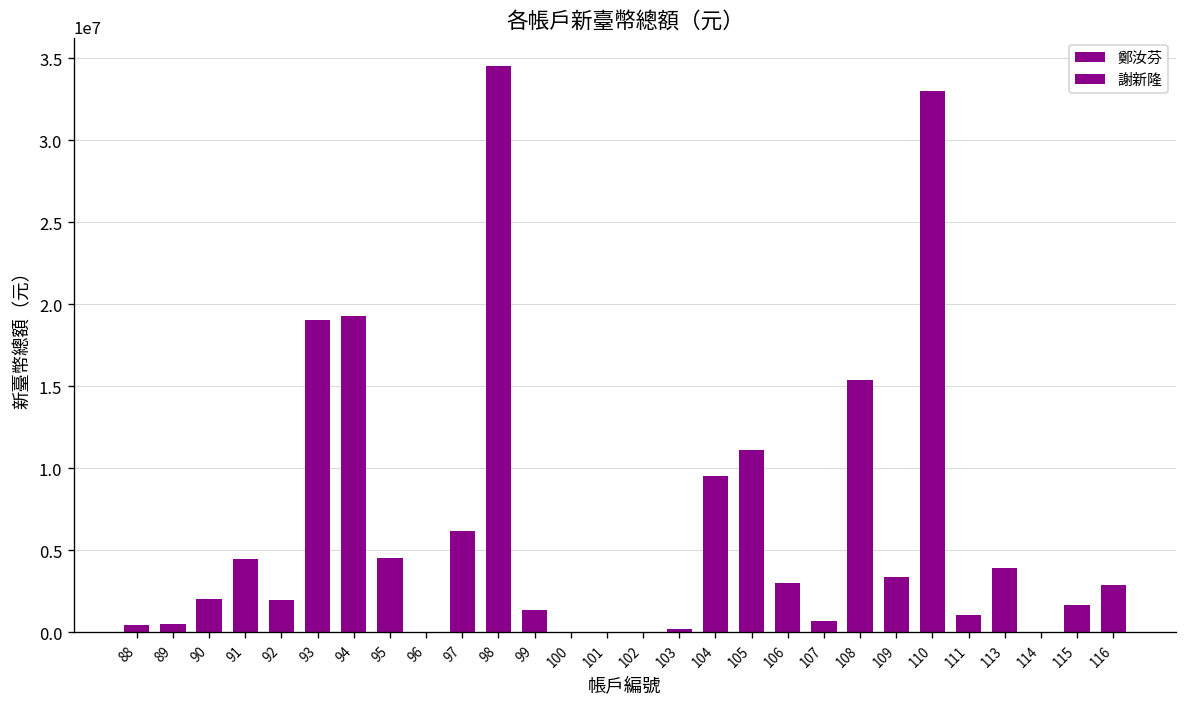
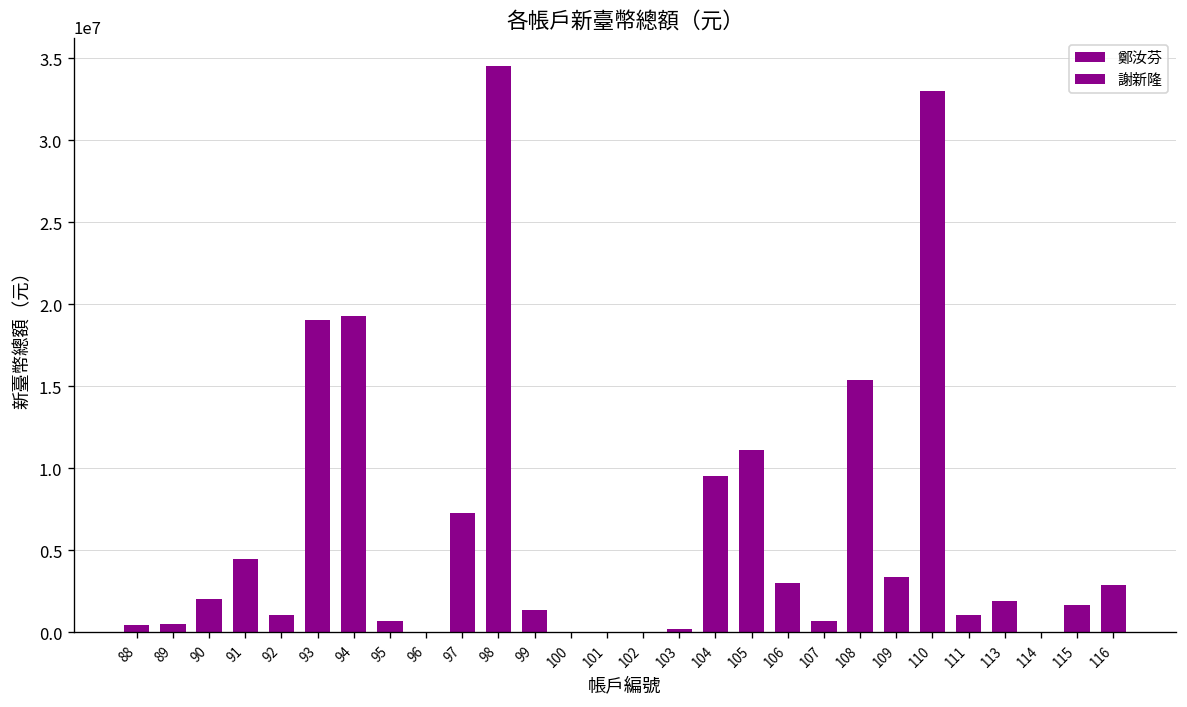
  {
    "88": 400000,
    "89": 500000,
    "90": 2000000,
    "91": 4500000,
-   "92": 1900000,
+   "92": 1000000,
    "93": 19000000,
    "94": 19300000,
-   "95": 4500000,
-   "97": 6200000,
+   "95": 700000,
+   "97": 7200000,
    "98": 34500000,
    "99": 1400000,
    "104": 9500000,
    "105": 11100000,
    "106": 3000000,
    "107": 700000,
    "108": 15400000,
    "109": 3400000,
    "110": 33000000,
    "111": 1100000,
-   "113": 3900000,
+   "113": 1900000,
    "115": 1600000,
    "116": 2900000
  }
